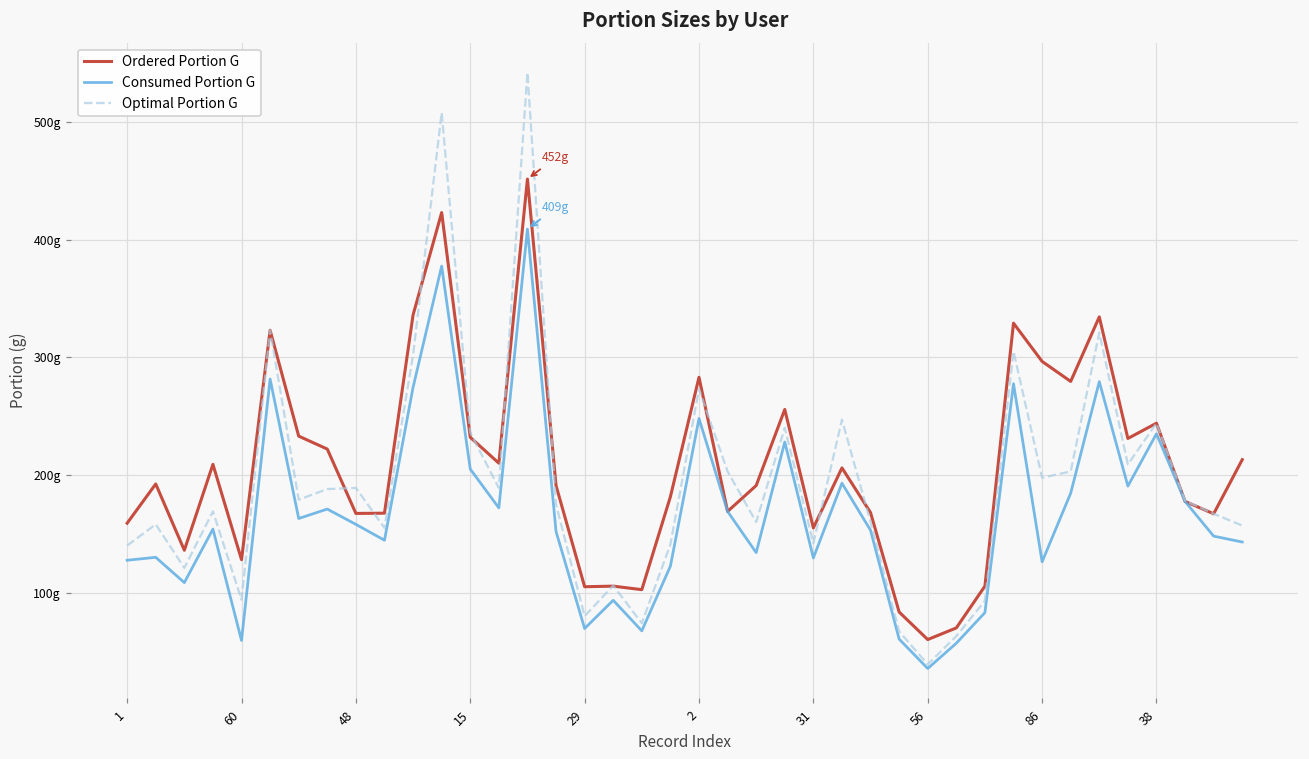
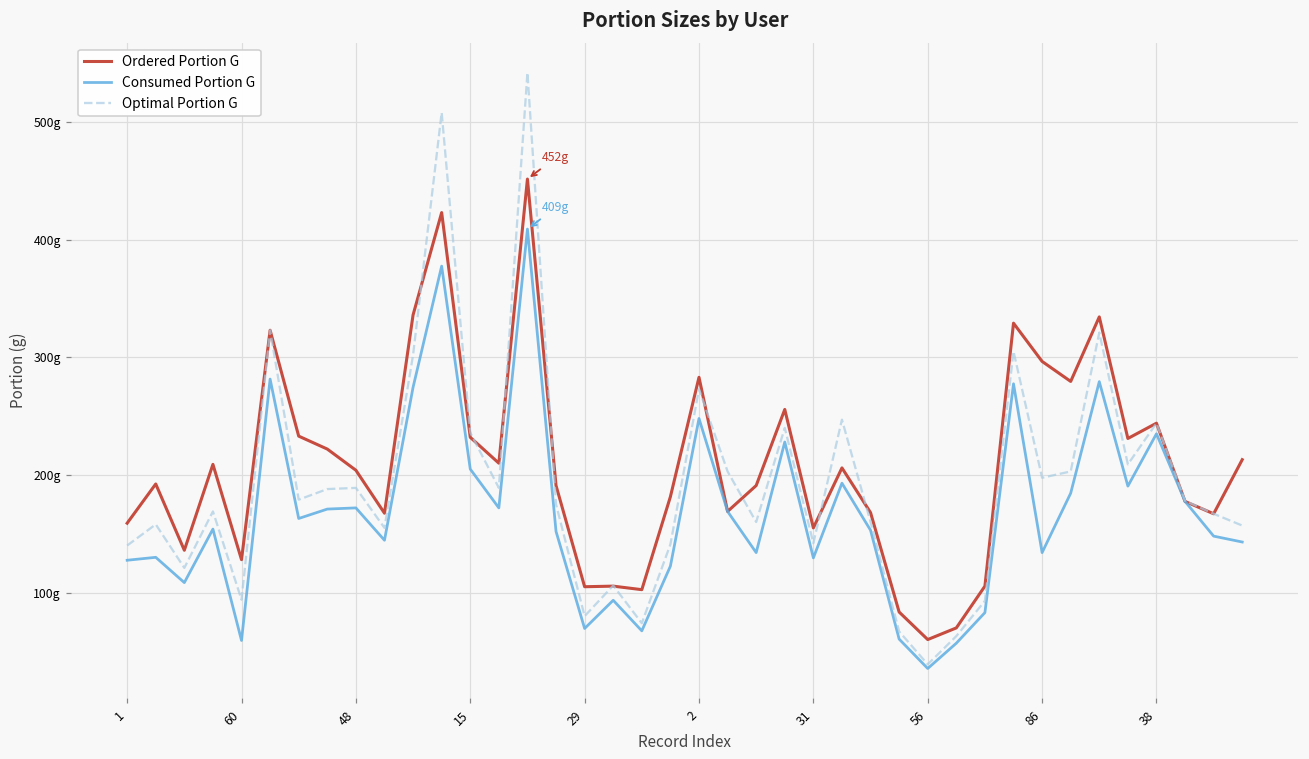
  {
    "Ordered Portion G": {
      "60": "128g",
-     "48": "167g",
+     "48": "204g",
      "56": "60g",
      "86": "297g"
    },
    "Consumed Portion G": {
      "60": "59g",
-     "48": "158g",
+     "48": "172g",
      "56": "36g",
-     "86": "126g"
+     "86": "134g"
    },
    "Optimal Portion G": {
      "60": "94g",
      "48": "189g",
      "56": "39g",
      "86": "198g"
    }
  }
